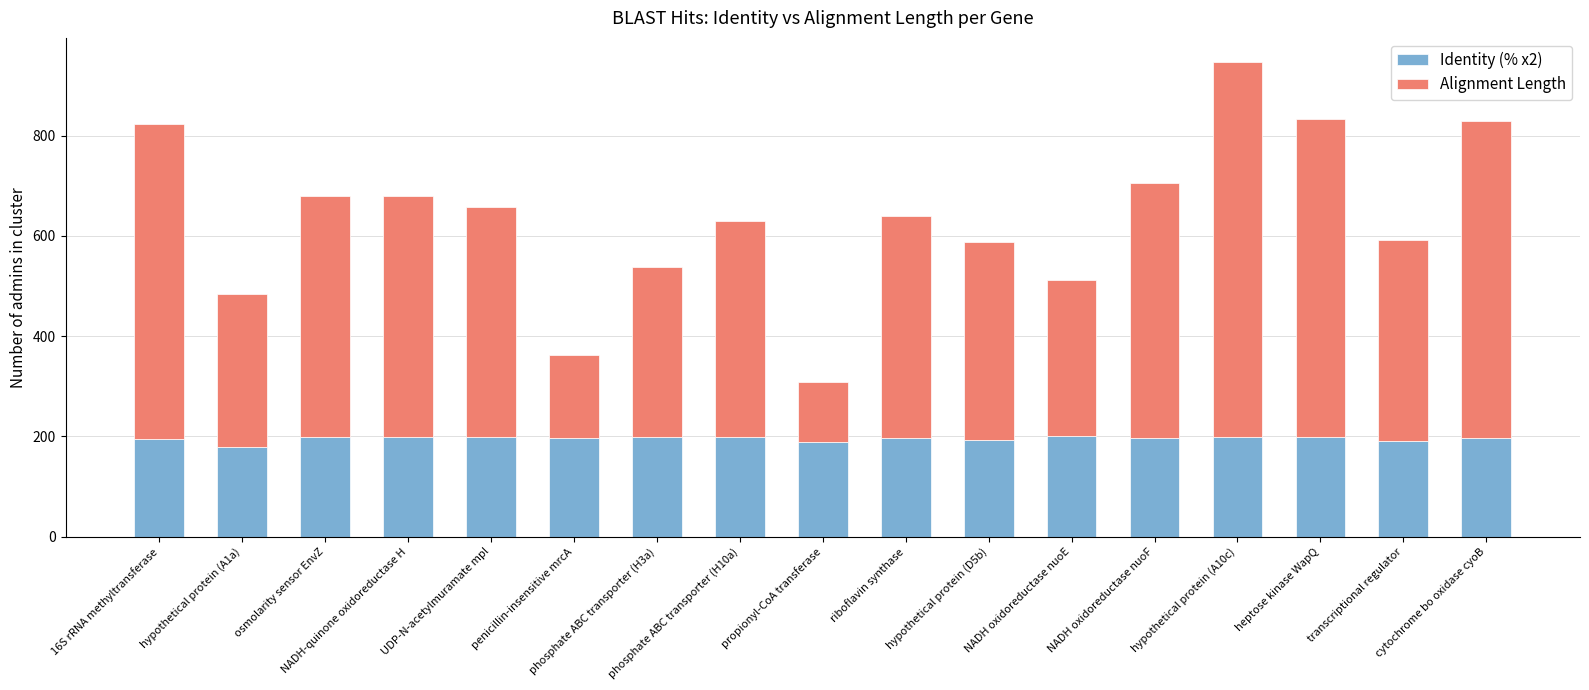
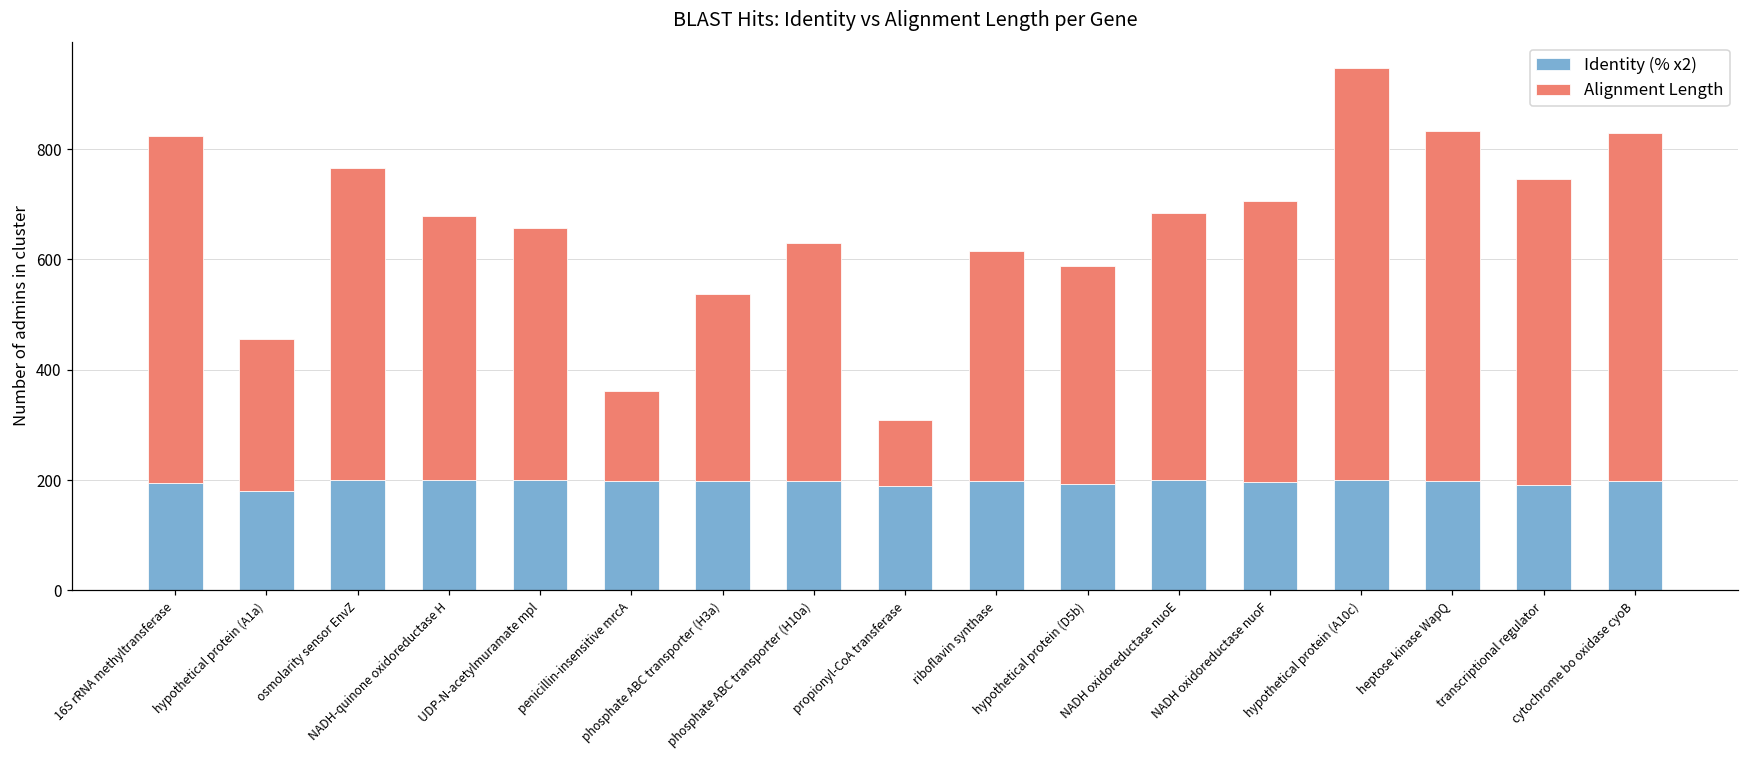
  {
    "Identity (% x2)": {
      "16S rRNA methyltransferase": 190,
      "hypothetical protein (A1a)": 180,
      "osmolarity sensor EnvZ": 200,
      "NADH-quinone oxidoreductase H": 200,
      "UDP-N-acetylmuramate mpl": 200,
      "penicillin-insensitive mrcA": 200,
      "phosphate ABC transporter (H3a)": 200,
      "phosphate ABC transporter (H10a)": 200,
      "propionyl-CoA transferase": 190,
      "riboflavin synthase": 200,
      "hypothetical protein (D5b)": 190,
      "NADH oxidoreductase nuoE": 200,
      "NADH oxidoreductase nuoF": 200,
      "hypothetical protein (A10c)": 200,
      "heptose kinase WapQ": 200,
      "transcriptional regulator": 190,
      "cytochrome bo oxidase cyoB": 200
    },
    "Alignment Length": {
      "16S rRNA methyltransferase": 630,
-     "hypothetical protein (A1a)": 300,
-     "osmolarity sensor EnvZ": 480,
+     "hypothetical protein (A1a)": 280,
+     "osmolarity sensor EnvZ": 570,
      "NADH-quinone oxidoreductase H": 480,
      "UDP-N-acetylmuramate mpl": 460,
      "penicillin-insensitive mrcA": 160,
      "phosphate ABC transporter (H3a)": 340,
      "phosphate ABC transporter (H10a)": 430,
      "propionyl-CoA transferase": 120,
-     "riboflavin synthase": 440,
+     "riboflavin synthase": 420,
      "hypothetical protein (D5b)": 400,
-     "NADH oxidoreductase nuoE": 310,
+     "NADH oxidoreductase nuoE": 480,
      "NADH oxidoreductase nuoF": 510,
      "hypothetical protein (A10c)": 750,
      "heptose kinase WapQ": 640,
-     "transcriptional regulator": 400,
+     "transcriptional regulator": 550,
      "cytochrome bo oxidase cyoB": 630
    }
  }
